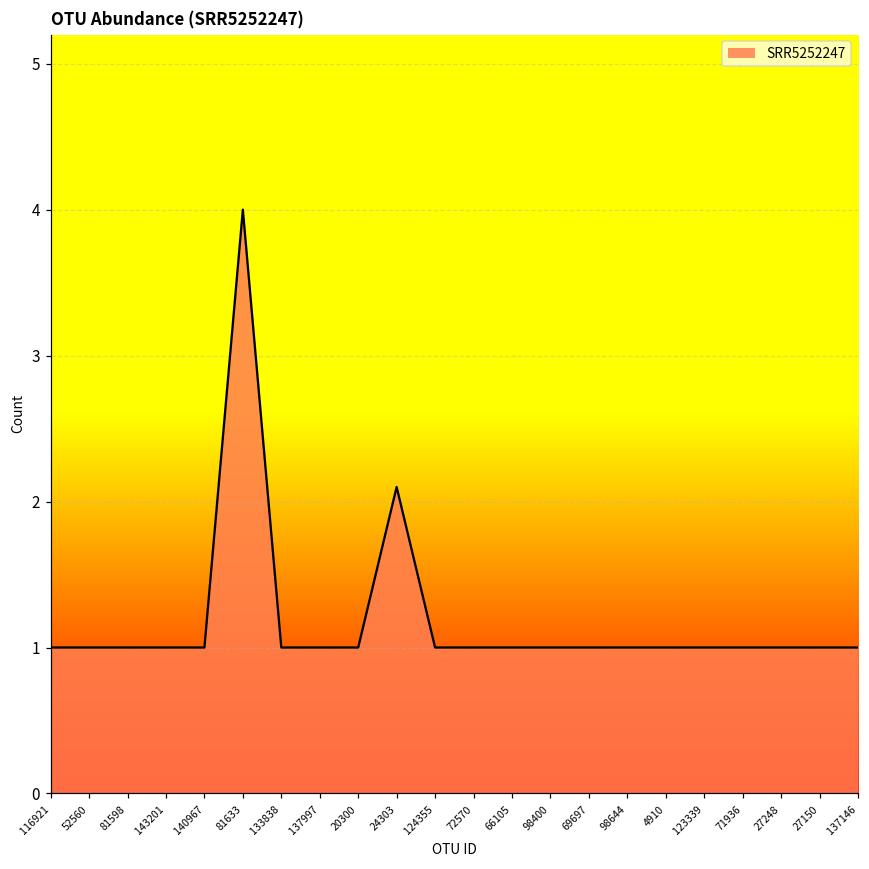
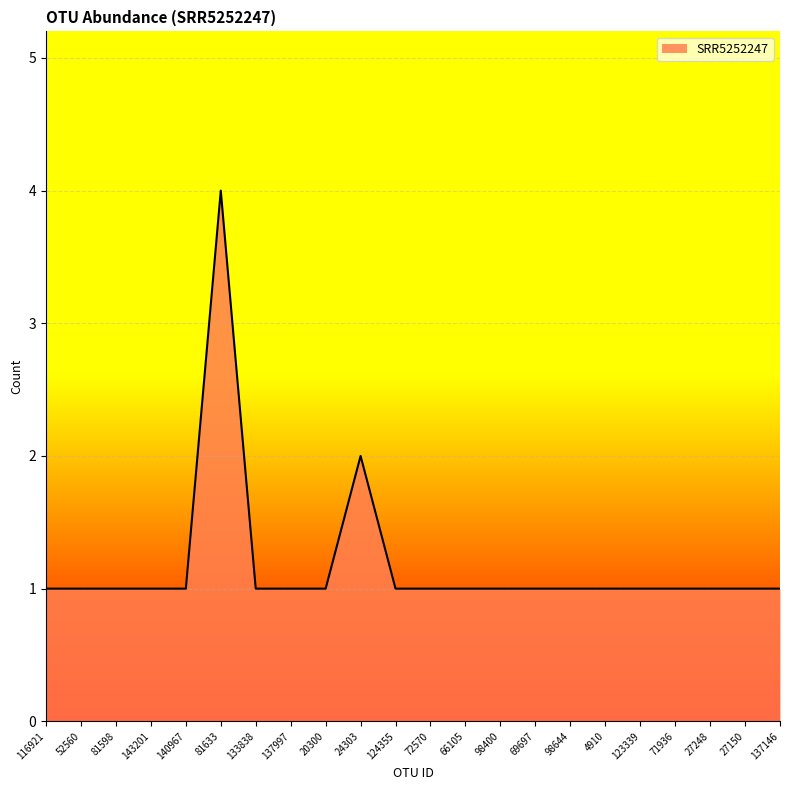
  {
    "116921": 1.0,
    "52560": 1.0,
    "81598": 1.0,
    "143201": 1.0,
    "140967": 1.0,
    "81633": 4.0,
    "133838": 1.0,
    "137997": 1.0,
    "20300": 1.0,
-   "24303": 2.1,
+   "24303": 2.0,
    "124355": 1.0,
    "72570": 1.0,
    "66105": 1.0,
    "98400": 1.0,
    "69697": 1.0,
    "98644": 1.0,
    "4910": 1.0,
    "123339": 1.0,
    "71936": 1.0,
    "27248": 1.0,
    "27150": 1.0,
    "137146": 1.0
  }
